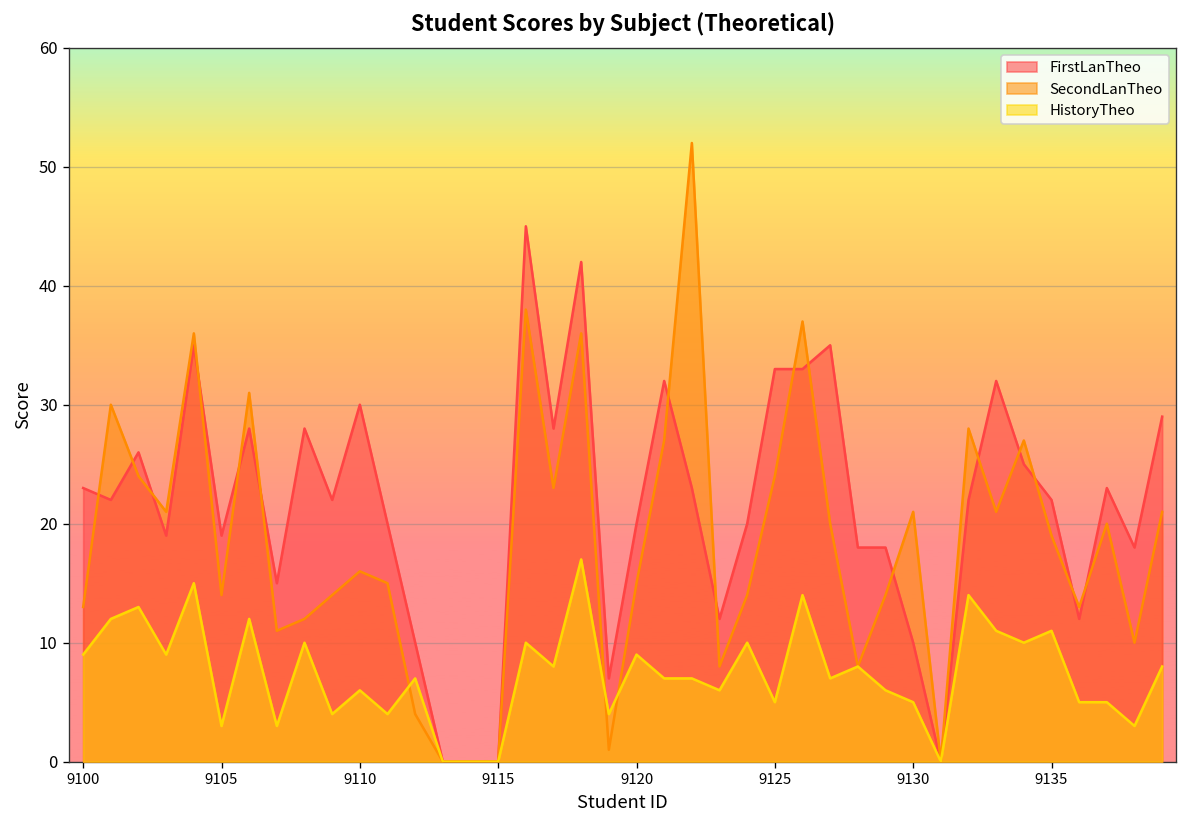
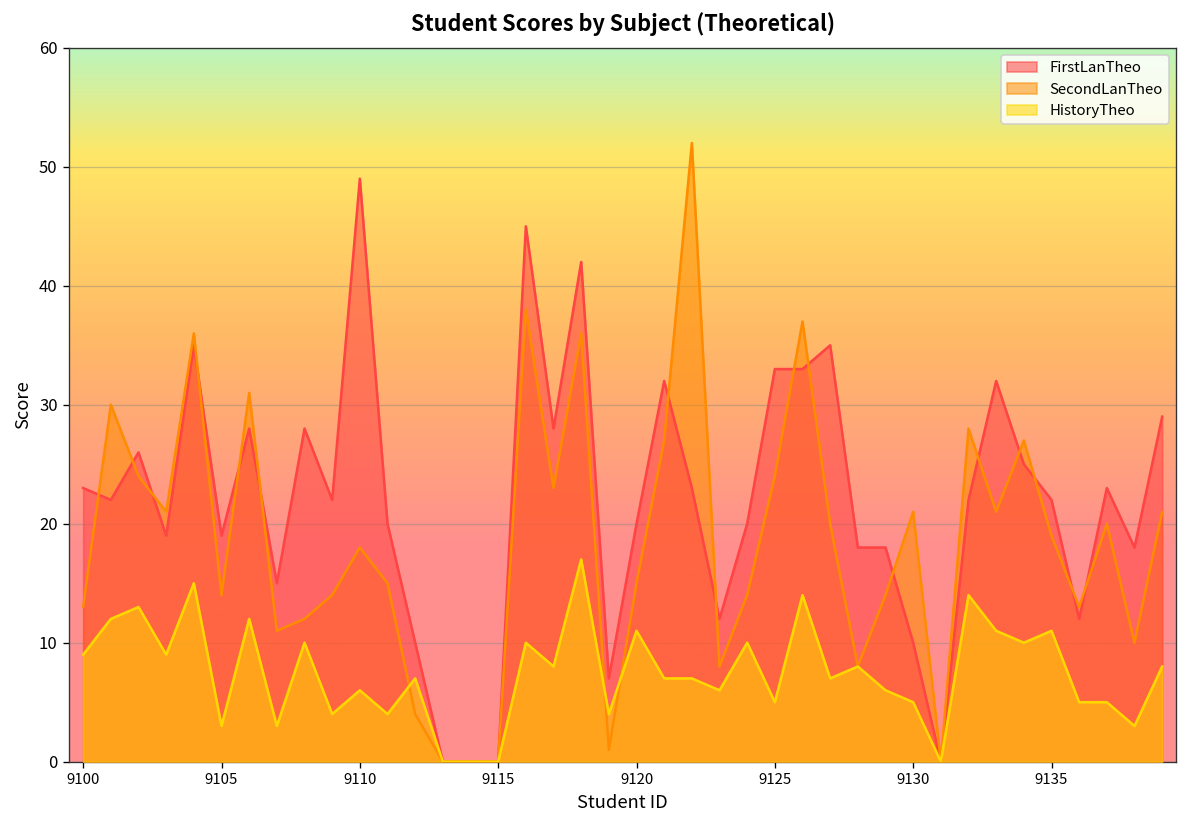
  {
    "FirstLanTheo": {
      "9100": 23,
      "9105": 19,
-     "9110": 30,
+     "9110": 49,
      "9120": 20,
      "9125": 33,
      "9130": 10,
      "9135": 22
    },
    "SecondLanTheo": {
      "9100": 13,
      "9105": 14,
-     "9110": 16,
+     "9110": 18,
      "9120": 15,
      "9125": 24,
      "9130": 21,
      "9135": 19
    },
    "HistoryTheo": {
      "9100": 9,
      "9105": 3,
      "9110": 6,
-     "9120": 9,
+     "9120": 11,
      "9125": 5,
      "9130": 5,
      "9135": 11
    }
  }
